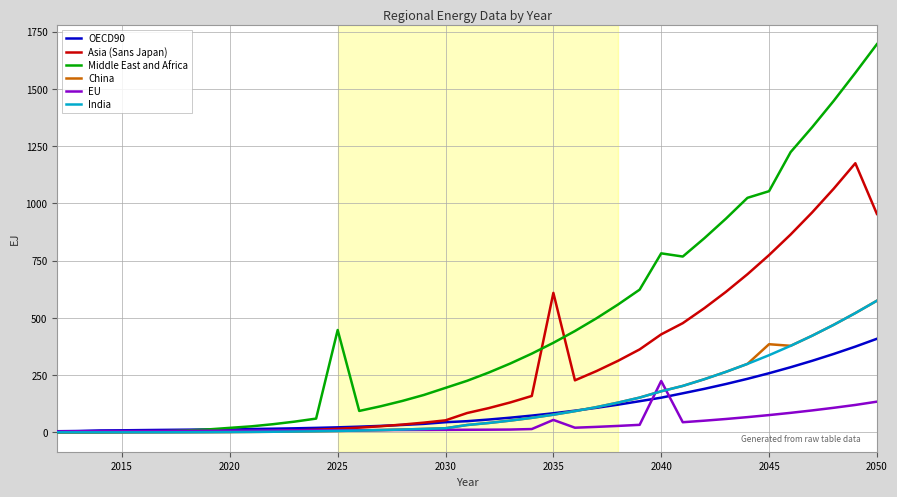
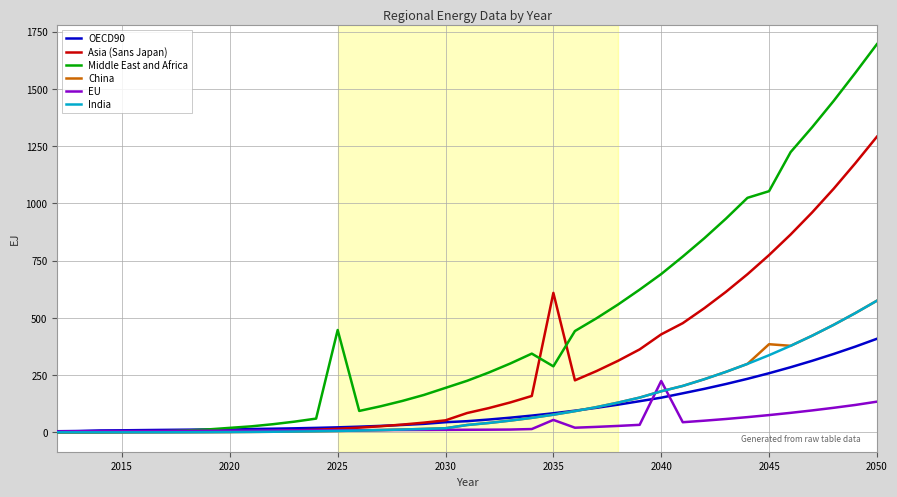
  {
    "OECD90": {
      "2040": 150,
      "2045": 260,
      "2050": 410
    },
    "Asia (Sans Japan)": {
      "2035": 610,
      "2040": 430,
      "2045": 770,
-     "2050": 950
+     "2050": 1290
    },
    "Middle East and Africa": {
      "2025": 450,
      "2030": 190,
-     "2035": 390,
-     "2040": 780,
+     "2035": 290,
+     "2040": 690,
      "2045": 1050,
      "2050": 1700
    },
    "China": {
      "2045": 380
    },
    "EU": {
      "2035": 50,
      "2040": 220,
      "2045": 80,
      "2050": 130
    },
    "India": {
      "2045": 340
    }
  }
